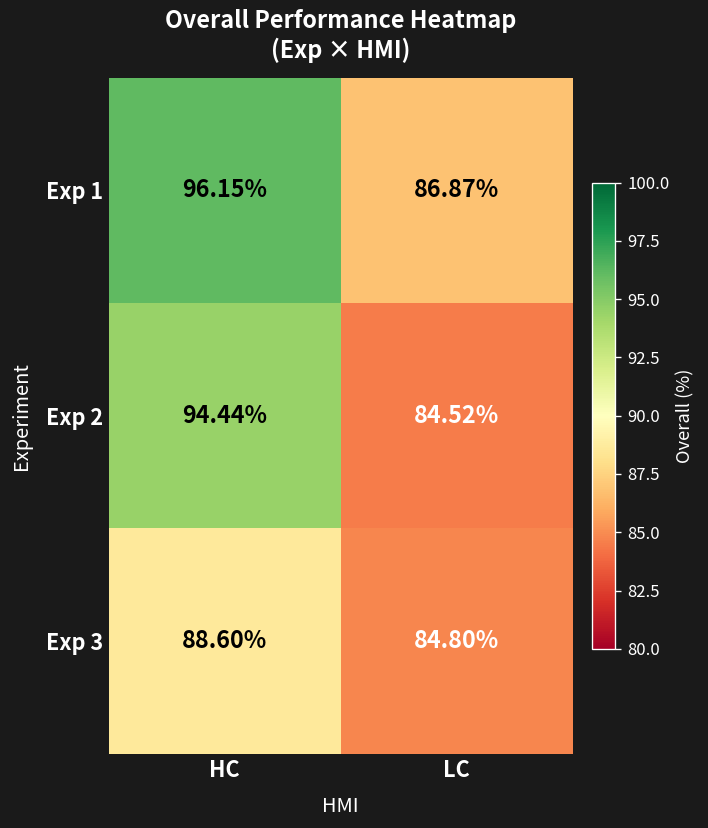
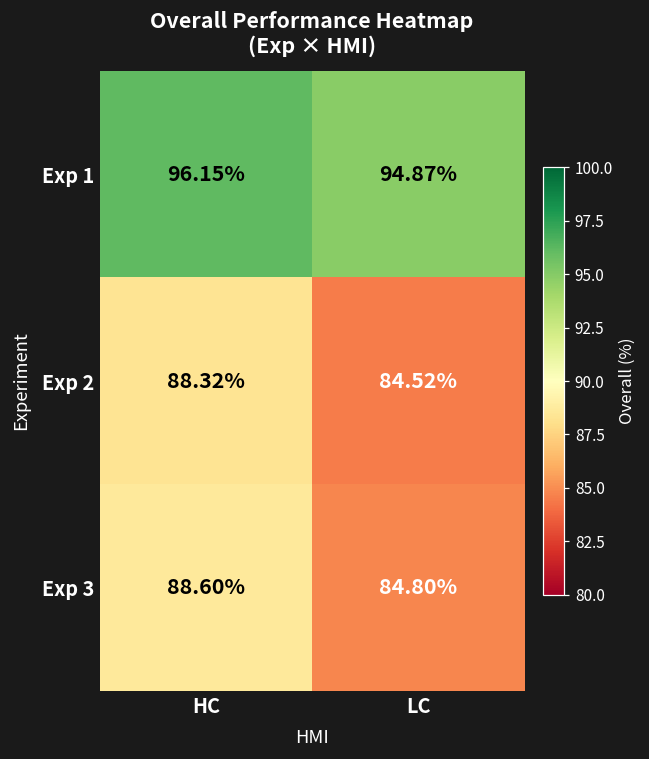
  {
    "Exp 1": {
      "HC": "96.15%",
-     "LC": "86.87%"
+     "LC": "94.87%"
    },
    "Exp 2": {
-     "HC": "94.44%",
+     "HC": "88.32%",
      "LC": "84.52%"
    },
    "Exp 3": {
      "HC": "88.60%",
      "LC": "84.80%"
    }
  }
